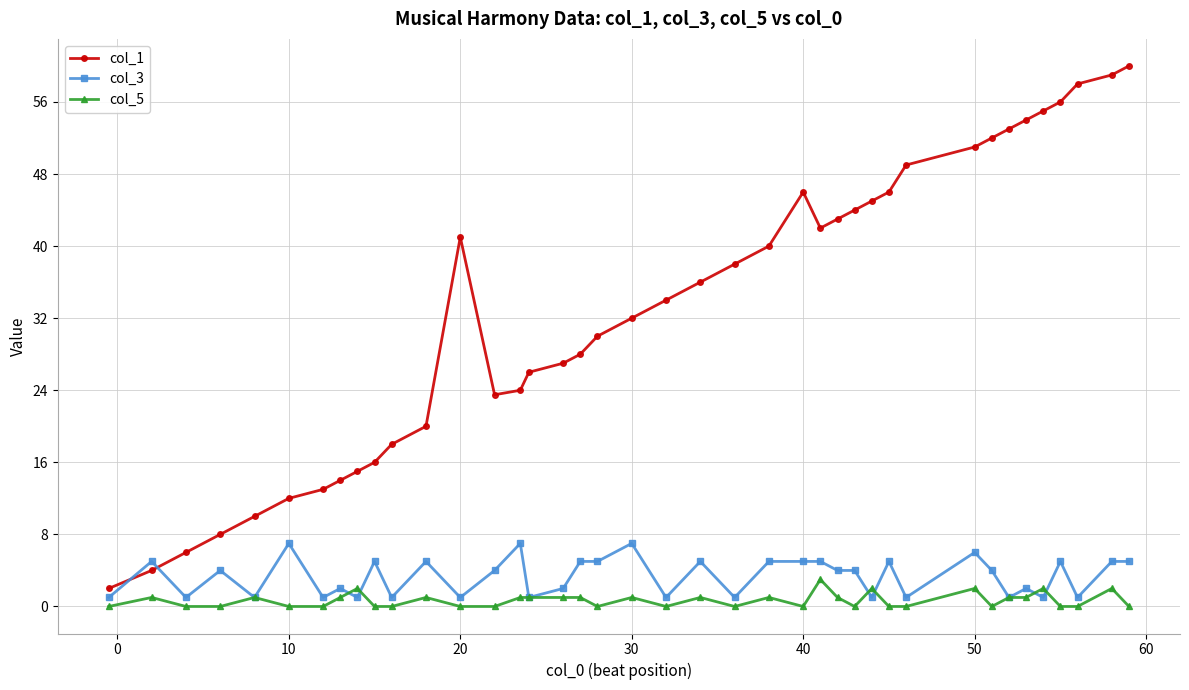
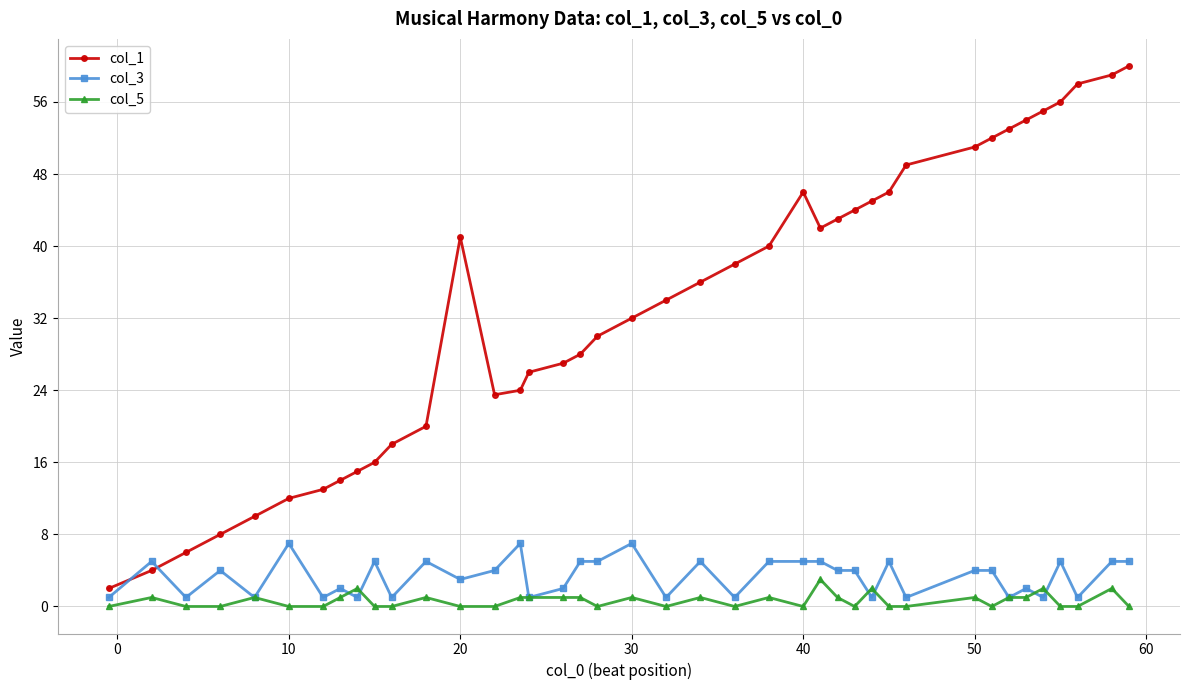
  {
    "col_1": {
      "10": 12,
      "20": 41,
      "30": 32,
      "40": 46,
      "50": 51
    },
    "col_3": {
      "10": 7,
-     "20": 1,
+     "20": 3,
      "30": 7,
      "40": 5,
-     "50": 6
+     "50": 4
    },
    "col_5": {
      "10": 0,
      "20": 0,
      "30": 1,
      "40": 0,
-     "50": 2
+     "50": 1
    }
  }
